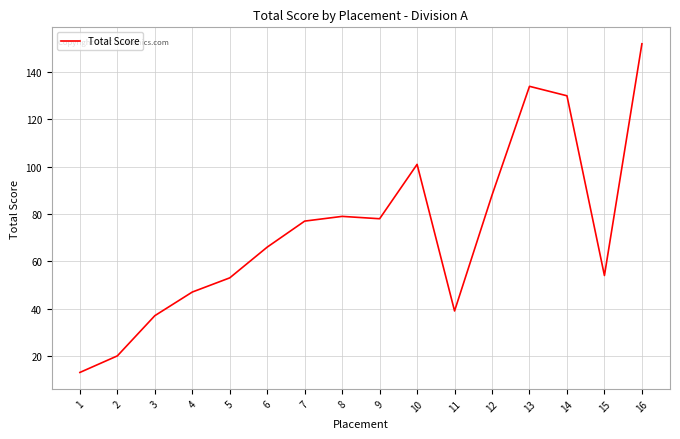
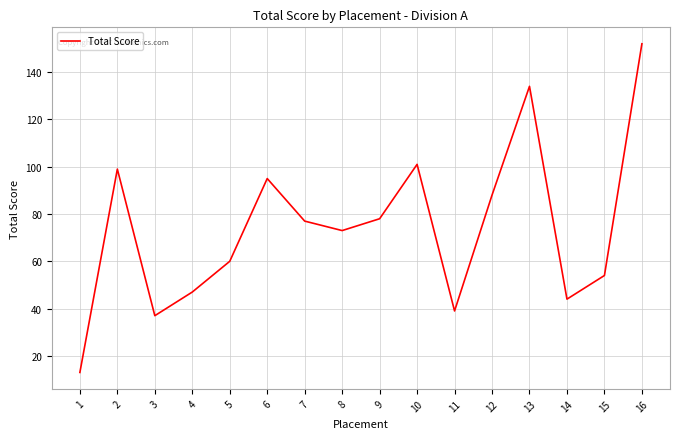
  {
    "1": 13,
-   "2": 20,
+   "2": 99,
    "3": 37,
    "4": 47,
-   "5": 53,
-   "6": 66,
+   "5": 60,
+   "6": 95,
    "7": 77,
-   "8": 79,
+   "8": 73,
    "9": 78,
    "10": 101,
    "11": 39,
    "12": 88,
    "13": 134,
-   "14": 130,
+   "14": 44,
    "15": 54,
    "16": 152
  }
